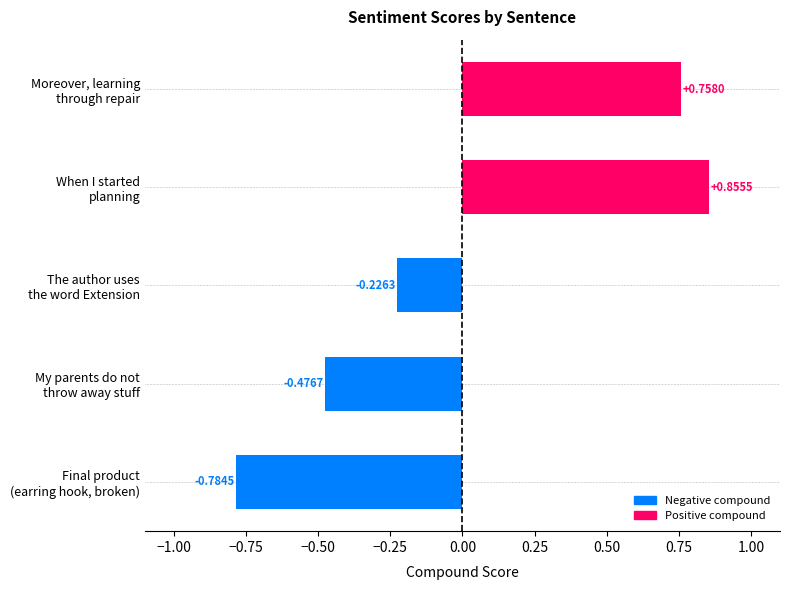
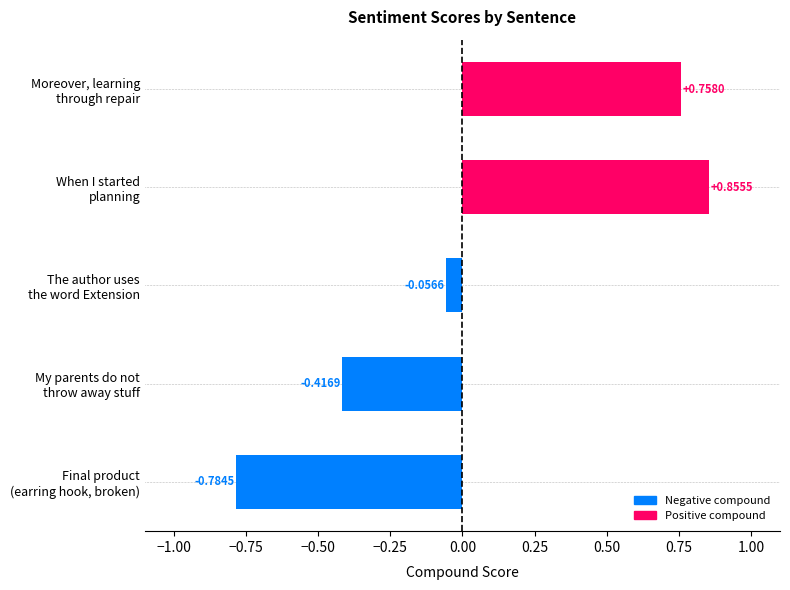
  {
    "Moreover, learning through repair": "+0.7580",
    "When I started planning": "+0.8555",
-   "The author uses the word Extension": "-0.2263",
-   "My parents do not throw away stuff": "-0.4767",
+   "The author uses the word Extension": "-0.0566",
+   "My parents do not throw away stuff": "-0.4169",
    "Final product (earring hook, broken)": "-0.7845"
  }
